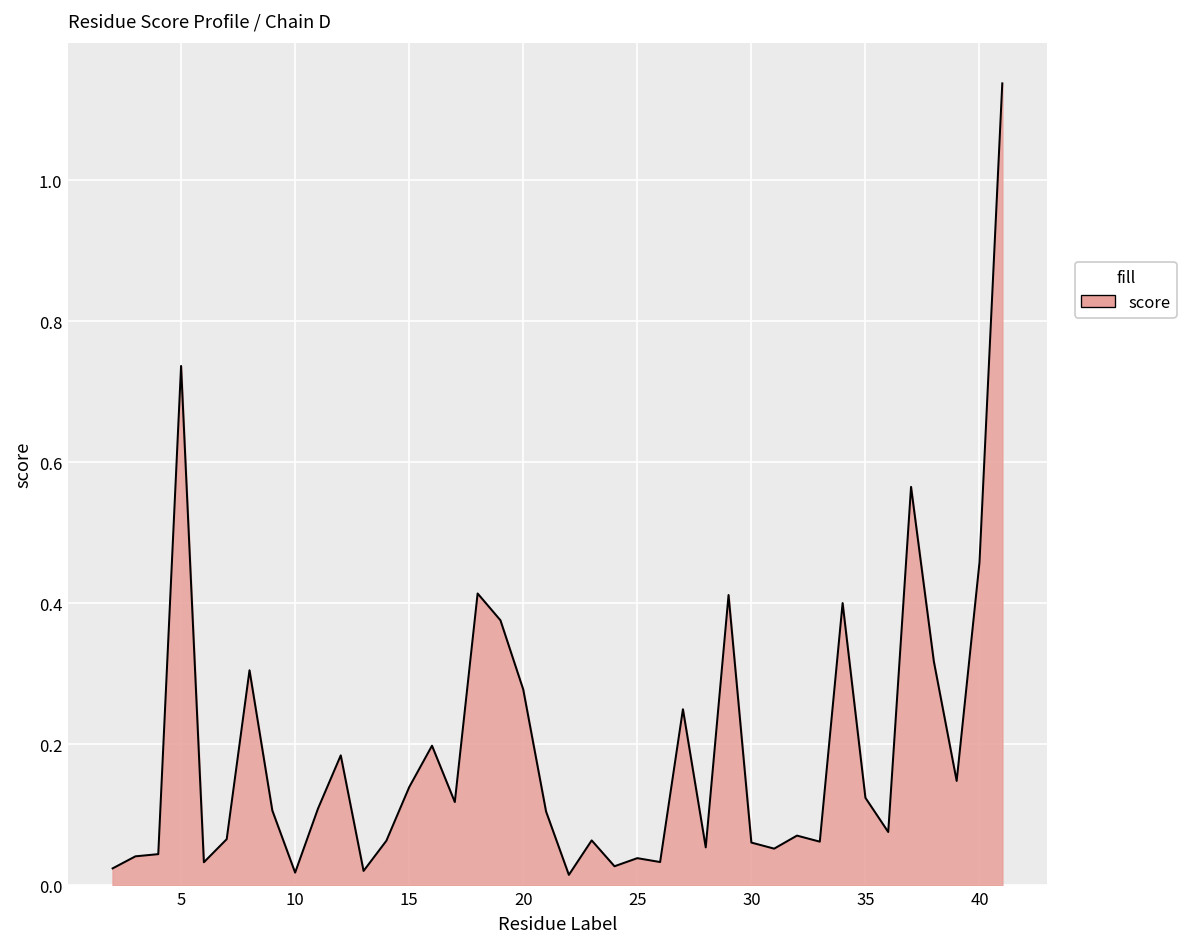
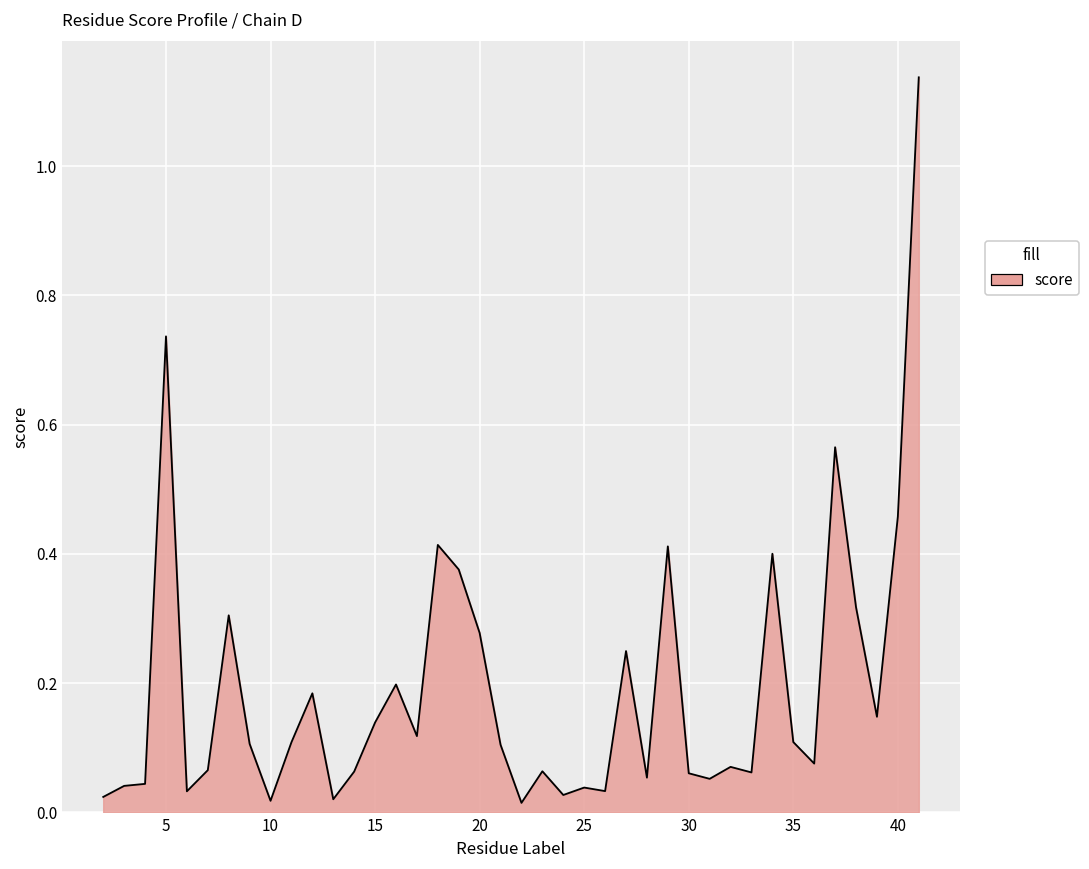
  {
    "5": 0.74,
    "10": 0.02,
    "15": 0.14,
    "20": 0.28,
    "25": 0.04,
    "30": 0.06,
-   "35": 0.12,
+   "35": 0.11,
    "40": 0.46
  }
